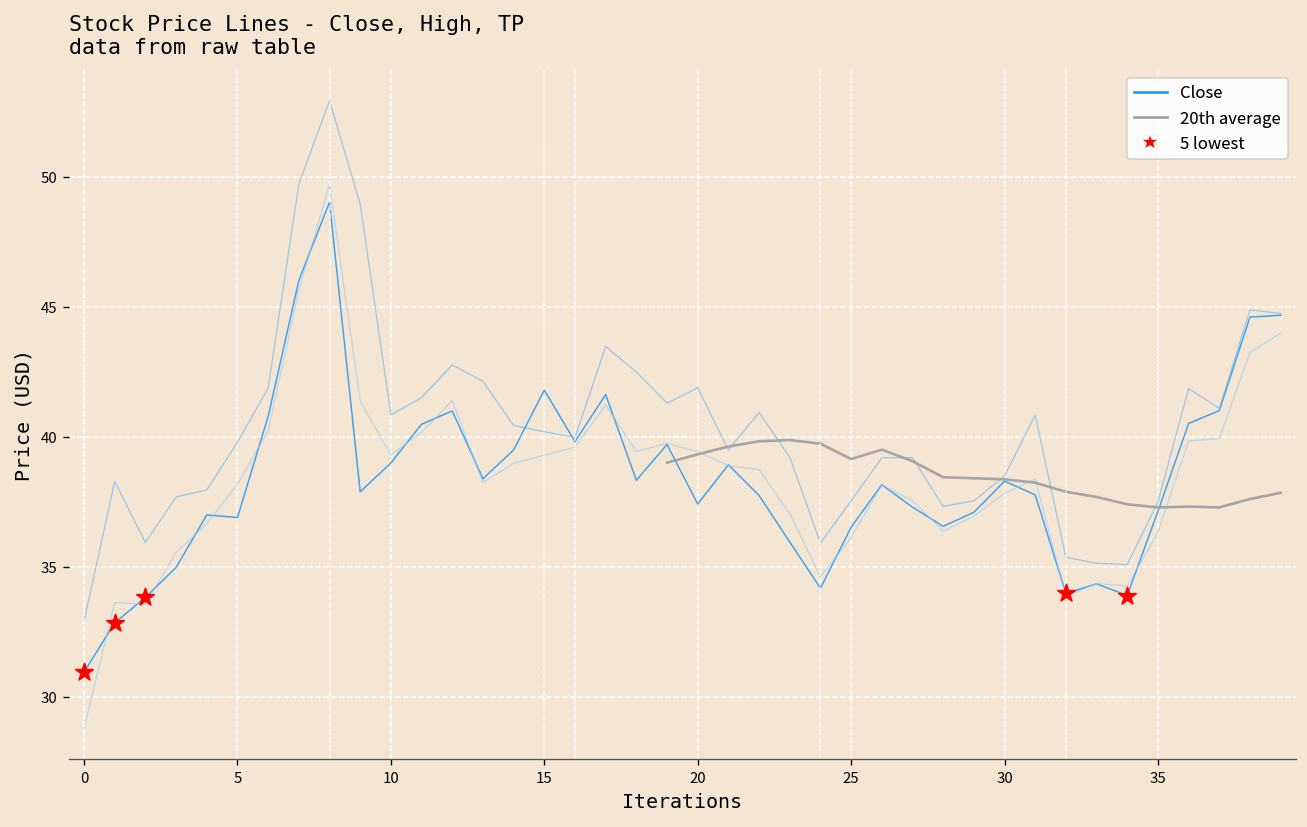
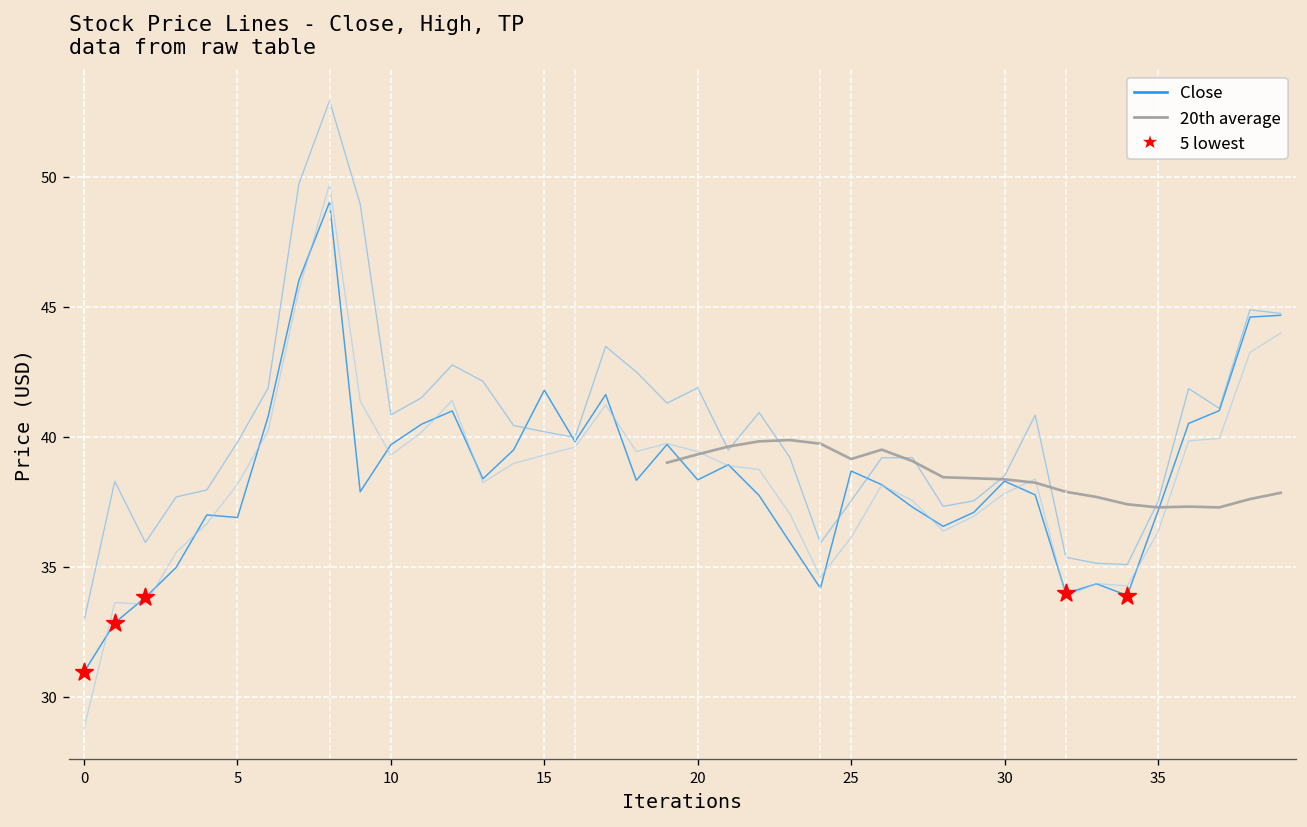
  {
    "Close": {
      "5": 36.9,
-     "10": 39.0,
+     "10": 39.7,
      "15": 41.8,
-     "20": 37.4,
-     "25": 36.5,
+     "20": 38.4,
+     "25": 38.7,
      "35": 37.1
    },
    "20th average": {
      "25": 39.2,
      "35": 37.3
    }
  }
